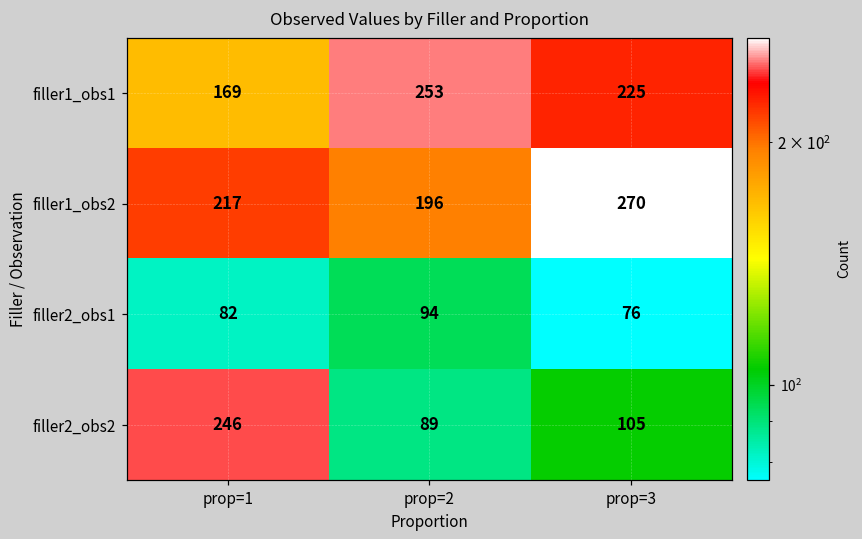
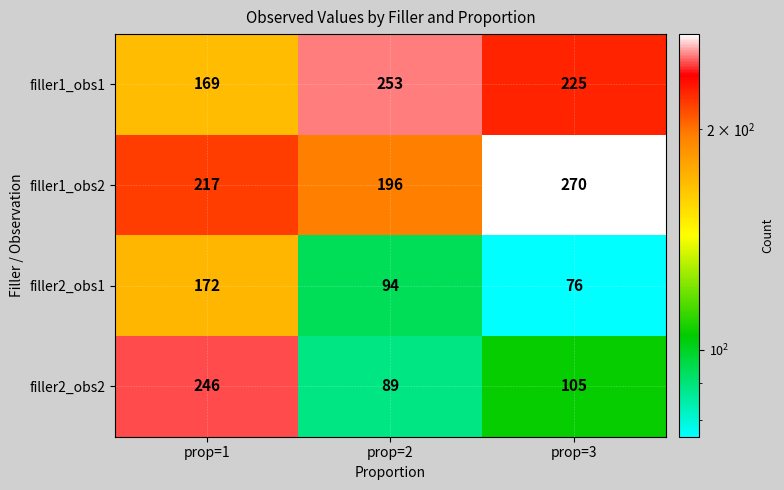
  {
    "filler1_obs1": {
      "prop=1": 169,
      "prop=2": 253,
      "prop=3": 225
    },
    "filler1_obs2": {
      "prop=1": 217,
      "prop=2": 196,
      "prop=3": 270
    },
    "filler2_obs1": {
-     "prop=1": 82,
+     "prop=1": 172,
      "prop=2": 94,
      "prop=3": 76
    },
    "filler2_obs2": {
      "prop=1": 246,
      "prop=2": 89,
      "prop=3": 105
    }
  }
